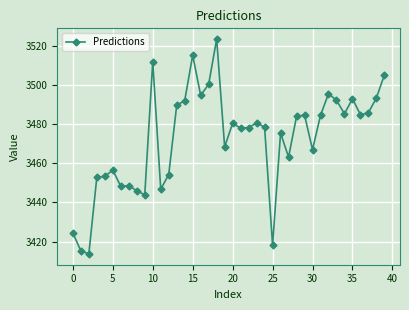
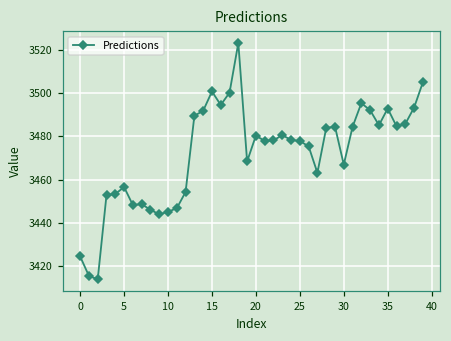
  {
    "0": 3424,
    "5": 3457,
-   "10": 3512,
-   "15": 3515,
+   "10": 3445,
+   "15": 3501,
    "20": 3480,
-   "25": 3418,
+   "25": 3478,
    "30": 3467,
    "35": 3493
  }
